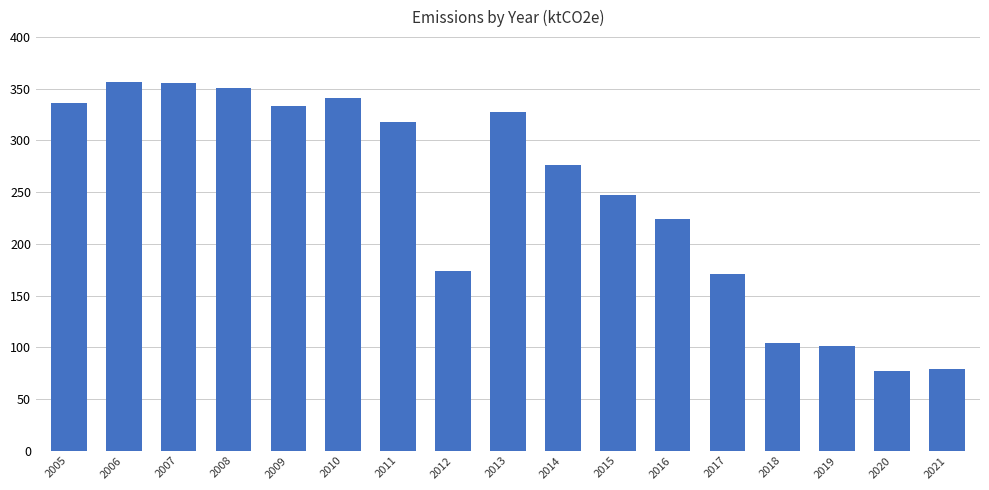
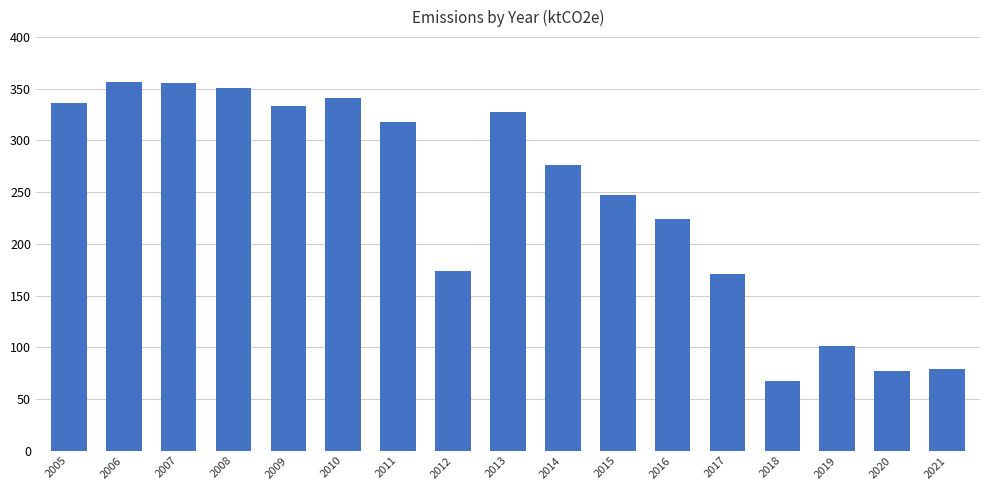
  {
    "2005": 336,
    "2006": 357,
    "2007": 356,
    "2008": 351,
    "2009": 333,
    "2010": 341,
    "2011": 318,
    "2012": 173,
    "2013": 328,
    "2014": 276,
    "2015": 248,
    "2016": 224,
    "2017": 171,
-   "2018": 104,
+   "2018": 67,
    "2019": 101,
    "2020": 77,
    "2021": 79
  }
